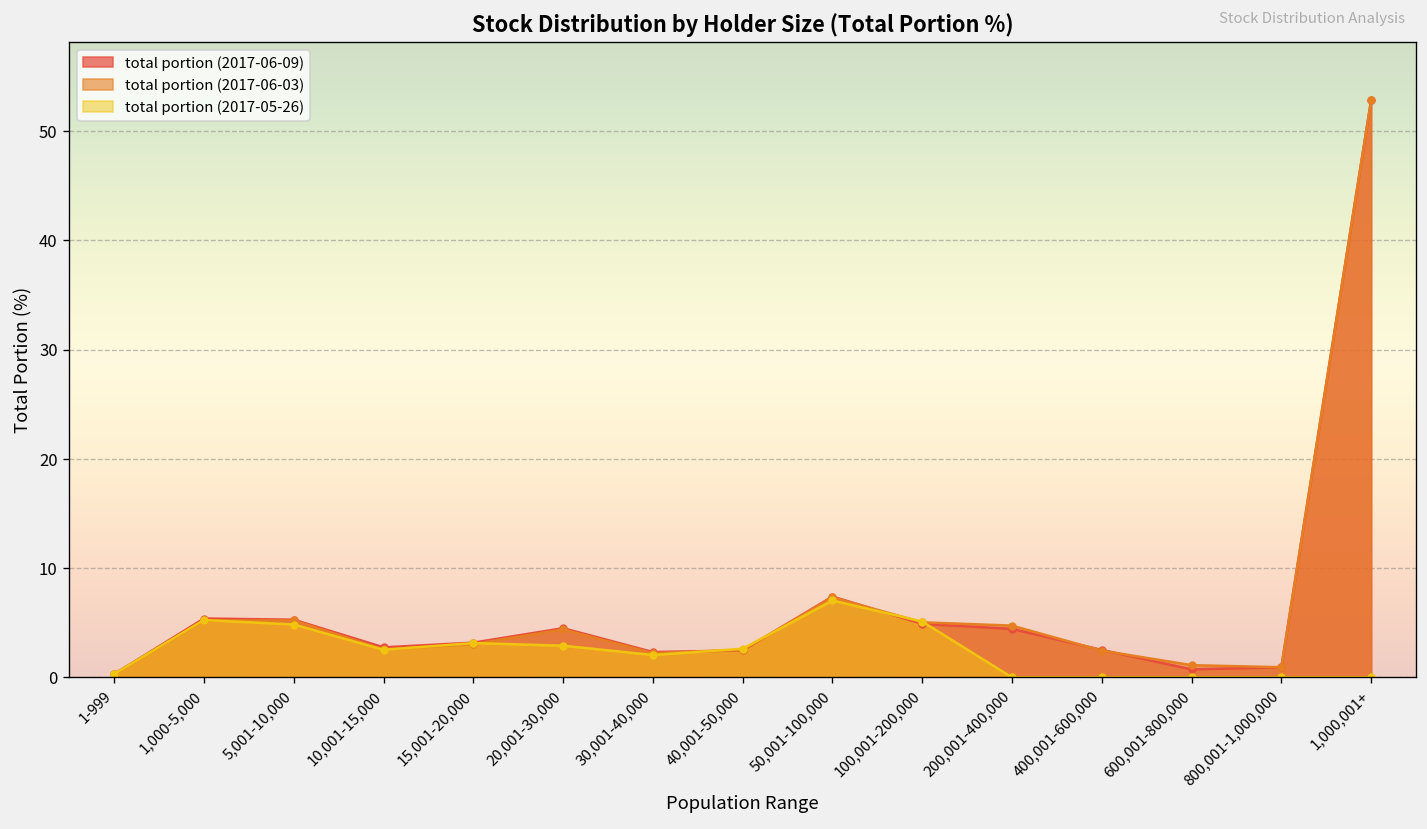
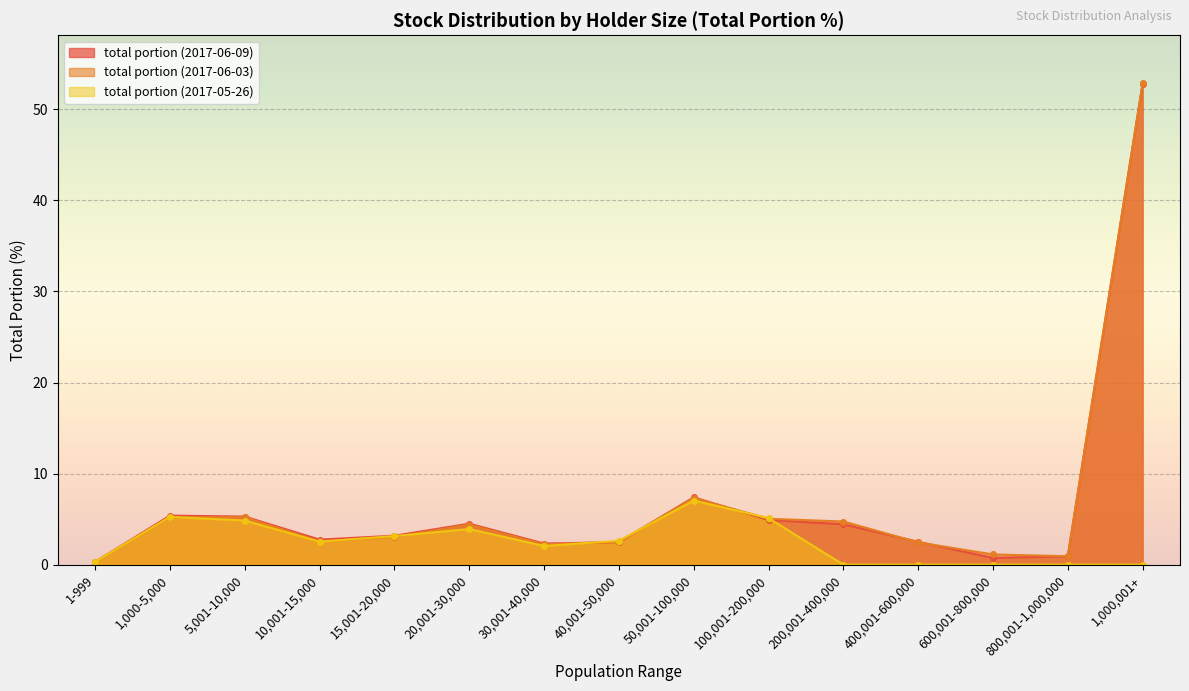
  {
    "total portion (2017-05-26)": {
      "5,001-10,000": 5,
-     "20,001-30,000": 3,
+     "20,001-30,000": 4,
      "50,001-100,000": 7,
      "200,001-400,000": 0,
      "400,001-600,000": 0,
      "600,001-800,000": 0,
      "800,001-1,000,000": 0,
      "1,000,001+": 0
    }
  }
